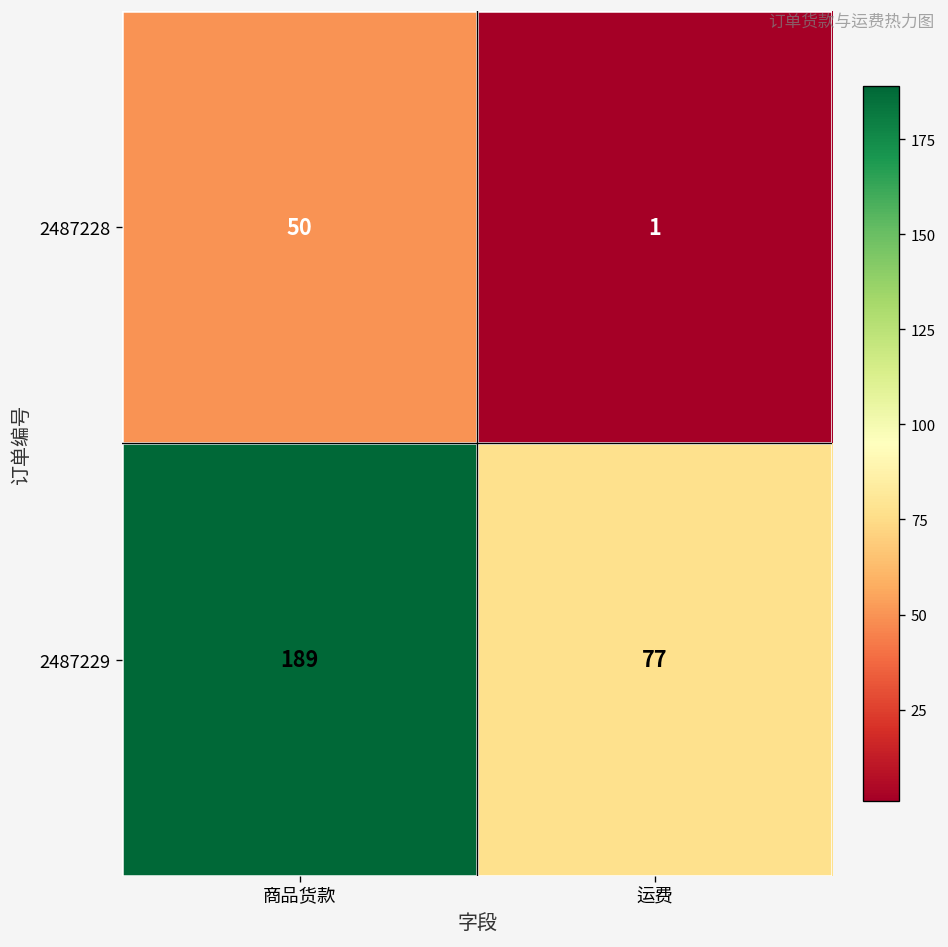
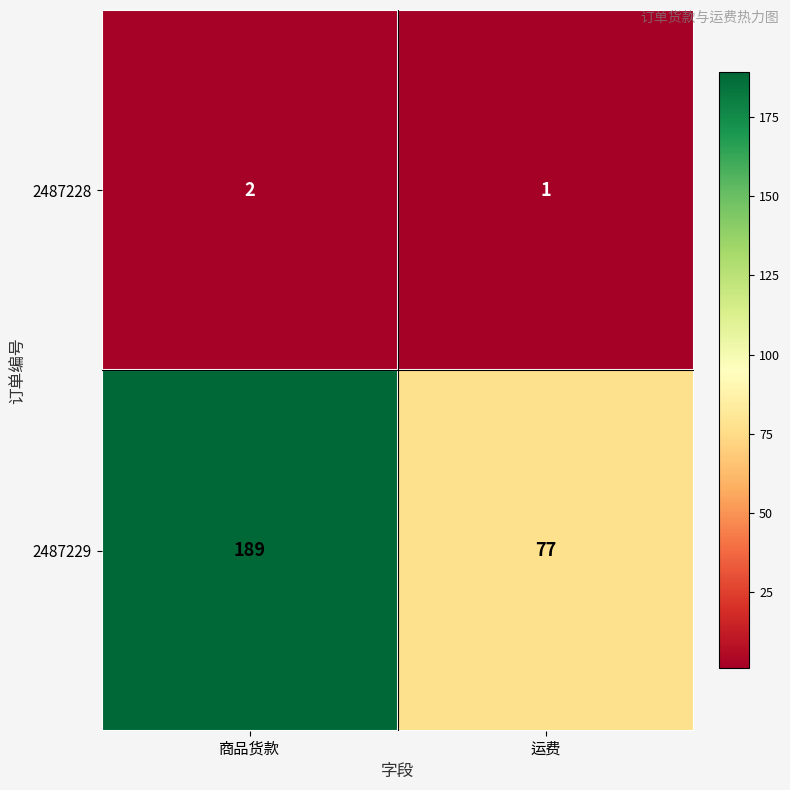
  {
    "2487228": {
-     "商品货款": 50,
+     "商品货款": 2,
      "运费": 1
    },
    "2487229": {
      "商品货款": 189,
      "运费": 77
    }
  }
